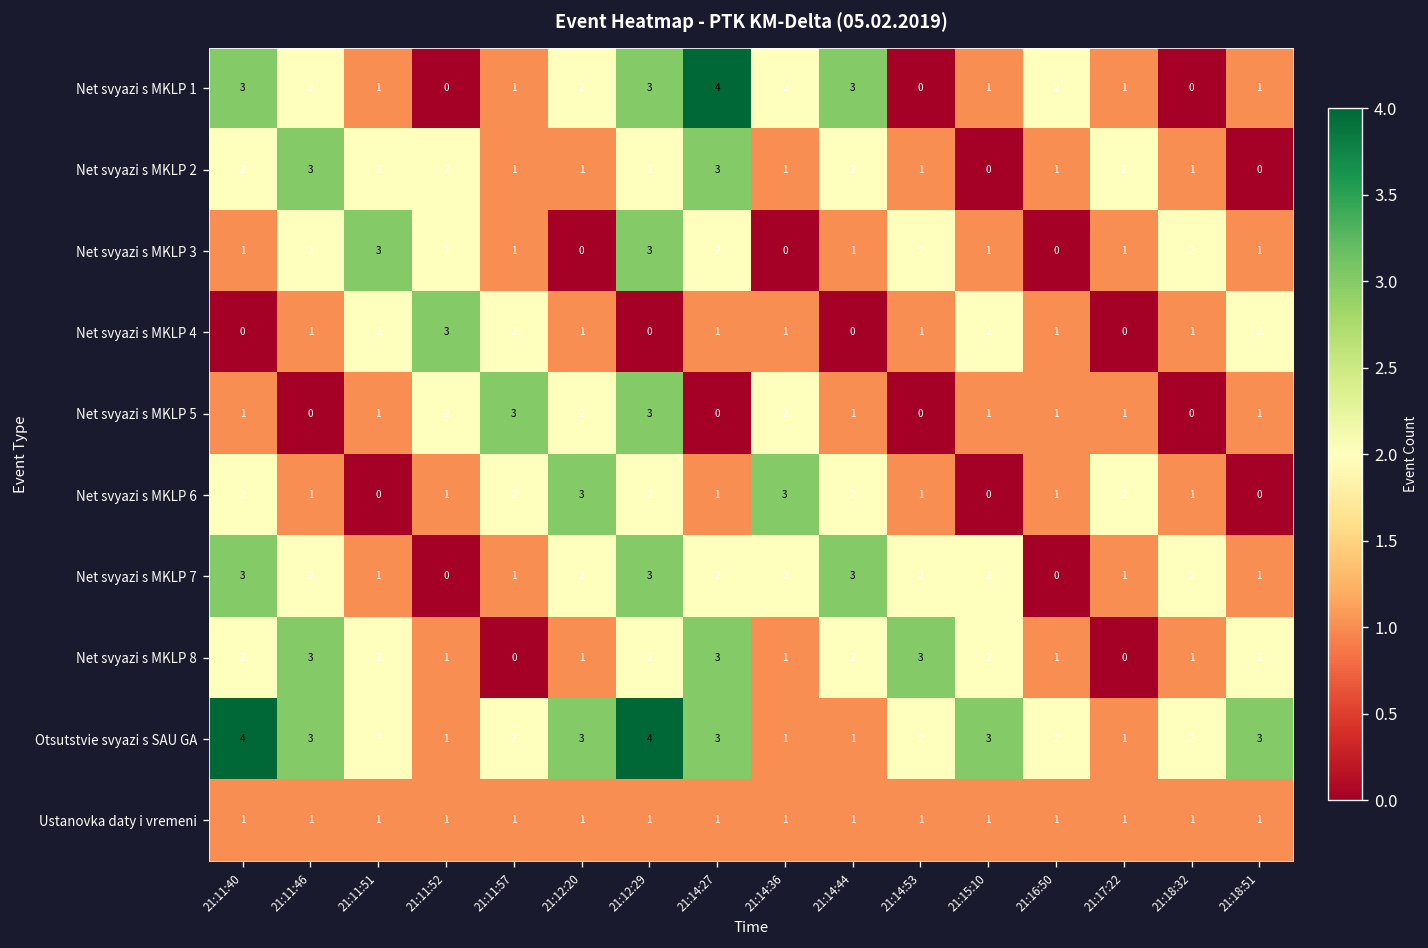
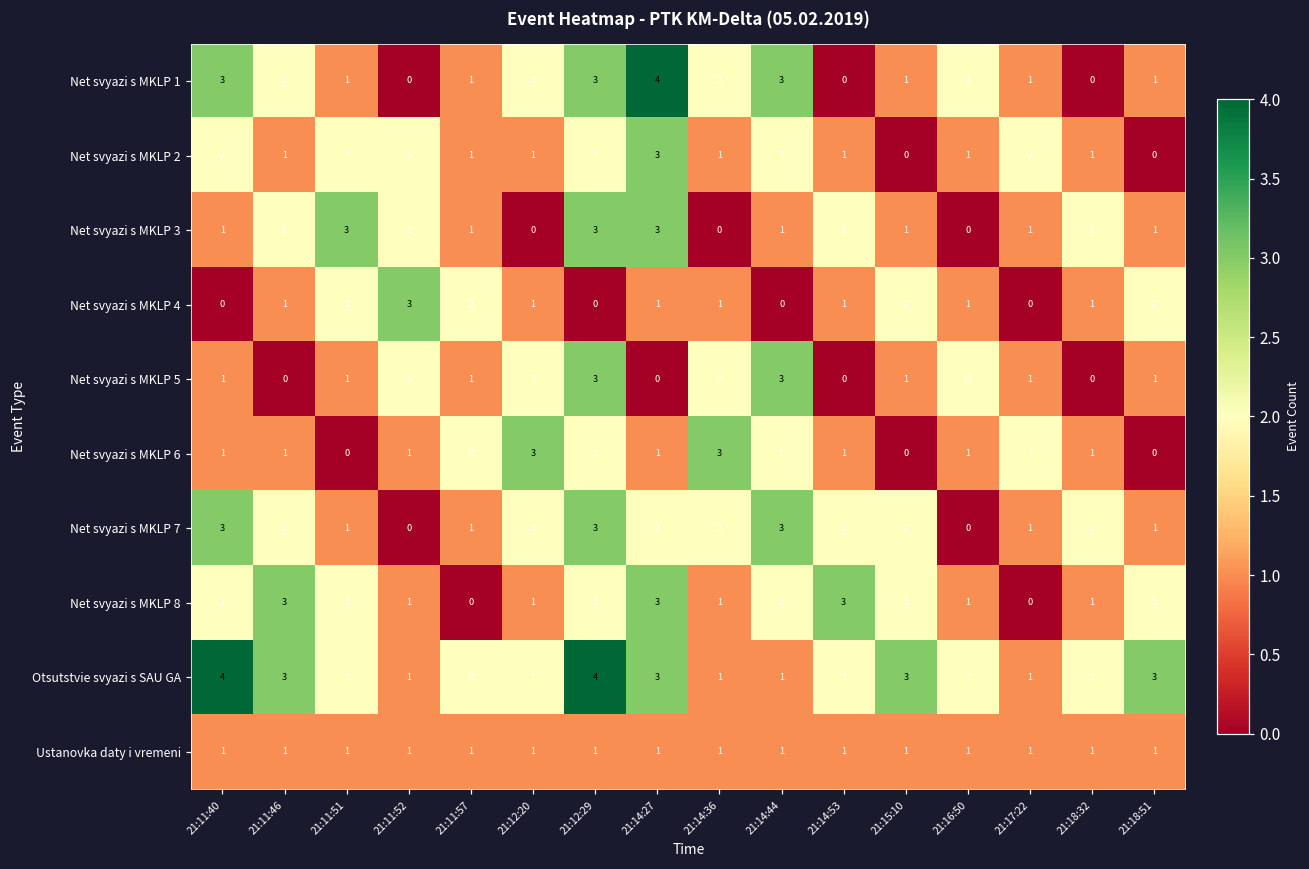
  {
    "Net svyazi s MKLP 1": {
      "21:11:40": 3,
      "21:11:46": 2,
      "21:11:51": 1,
      "21:11:52": 0,
      "21:11:57": 1,
      "21:12:20": 2,
      "21:12:29": 3,
      "21:14:27": 4,
      "21:14:36": 2,
      "21:14:44": 3,
      "21:14:53": 0,
      "21:15:10": 1,
      "21:16:50": 2,
      "21:17:22": 1,
      "21:18:32": 0,
      "21:18:51": 1
    },
    "Net svyazi s MKLP 2": {
      "21:11:40": 2,
-     "21:11:46": 3,
+     "21:11:46": 1,
      "21:11:51": 2,
      "21:11:52": 2,
      "21:11:57": 1,
      "21:12:20": 1,
      "21:12:29": 2,
      "21:14:27": 3,
      "21:14:36": 1,
      "21:14:44": 2,
      "21:14:53": 1,
      "21:15:10": 0,
      "21:16:50": 1,
      "21:17:22": 2,
      "21:18:32": 1,
      "21:18:51": 0
    },
    "Net svyazi s MKLP 3": {
      "21:11:40": 1,
      "21:11:46": 2,
      "21:11:51": 3,
      "21:11:52": 2,
      "21:11:57": 1,
      "21:12:20": 0,
      "21:12:29": 3,
-     "21:14:27": 2,
+     "21:14:27": 3,
      "21:14:36": 0,
      "21:14:44": 1,
      "21:14:53": 2,
      "21:15:10": 1,
      "21:16:50": 0,
      "21:17:22": 1,
      "21:18:32": 2,
      "21:18:51": 1
    },
    "Net svyazi s MKLP 4": {
      "21:11:40": 0,
      "21:11:46": 1,
      "21:11:51": 2,
      "21:11:52": 3,
      "21:11:57": 2,
      "21:12:20": 1,
      "21:12:29": 0,
      "21:14:27": 1,
      "21:14:36": 1,
      "21:14:44": 0,
      "21:14:53": 1,
      "21:15:10": 2,
      "21:16:50": 1,
      "21:17:22": 0,
      "21:18:32": 1,
      "21:18:51": 2
    },
    "Net svyazi s MKLP 5": {
      "21:11:40": 1,
      "21:11:46": 0,
      "21:11:51": 1,
      "21:11:52": 2,
-     "21:11:57": 3,
+     "21:11:57": 1,
      "21:12:20": 2,
      "21:12:29": 3,
      "21:14:27": 0,
      "21:14:36": 2,
-     "21:14:44": 1,
+     "21:14:44": 3,
      "21:14:53": 0,
      "21:15:10": 1,
-     "21:16:50": 1,
+     "21:16:50": 2,
      "21:17:22": 1,
      "21:18:32": 0,
      "21:18:51": 1
    },
    "Net svyazi s MKLP 6": {
-     "21:11:40": 2,
+     "21:11:40": 1,
      "21:11:46": 1,
      "21:11:51": 0,
      "21:11:52": 1,
      "21:11:57": 2,
      "21:12:20": 3,
      "21:12:29": 2,
      "21:14:27": 1,
      "21:14:36": 3,
      "21:14:44": 2,
      "21:14:53": 1,
      "21:15:10": 0,
      "21:16:50": 1,
      "21:17:22": 2,
      "21:18:32": 1,
      "21:18:51": 0
    },
    "Net svyazi s MKLP 7": {
      "21:11:40": 3,
      "21:11:46": 2,
      "21:11:51": 1,
      "21:11:52": 0,
      "21:11:57": 1,
      "21:12:20": 2,
      "21:12:29": 3,
      "21:14:27": 2,
      "21:14:36": 2,
      "21:14:44": 3,
      "21:14:53": 2,
      "21:15:10": 2,
      "21:16:50": 0,
      "21:17:22": 1,
      "21:18:32": 2,
      "21:18:51": 1
    },
    "Net svyazi s MKLP 8": {
      "21:11:40": 2,
      "21:11:46": 3,
      "21:11:51": 2,
      "21:11:52": 1,
      "21:11:57": 0,
      "21:12:20": 1,
      "21:12:29": 2,
      "21:14:27": 3,
      "21:14:36": 1,
      "21:14:44": 2,
      "21:14:53": 3,
      "21:15:10": 2,
      "21:16:50": 1,
      "21:17:22": 0,
      "21:18:32": 1,
      "21:18:51": 2
    },
    "Otsutstvie svyazi s SAU GA": {
      "21:11:40": 4,
      "21:11:46": 3,
      "21:11:51": 2,
      "21:11:52": 1,
      "21:11:57": 2,
-     "21:12:20": 3,
+     "21:12:20": 2,
      "21:12:29": 4,
      "21:14:27": 3,
      "21:14:36": 1,
      "21:14:44": 1,
      "21:14:53": 2,
      "21:15:10": 3,
      "21:16:50": 2,
      "21:17:22": 1,
      "21:18:32": 2,
      "21:18:51": 3
    },
    "Ustanovka daty i vremeni": {
      "21:11:40": 1,
      "21:11:46": 1,
      "21:11:51": 1,
      "21:11:52": 1,
      "21:11:57": 1,
      "21:12:20": 1,
      "21:12:29": 1,
      "21:14:27": 1,
      "21:14:36": 1,
      "21:14:44": 1,
      "21:14:53": 1,
      "21:15:10": 1,
      "21:16:50": 1,
      "21:17:22": 1,
      "21:18:32": 1,
      "21:18:51": 1
    }
  }
